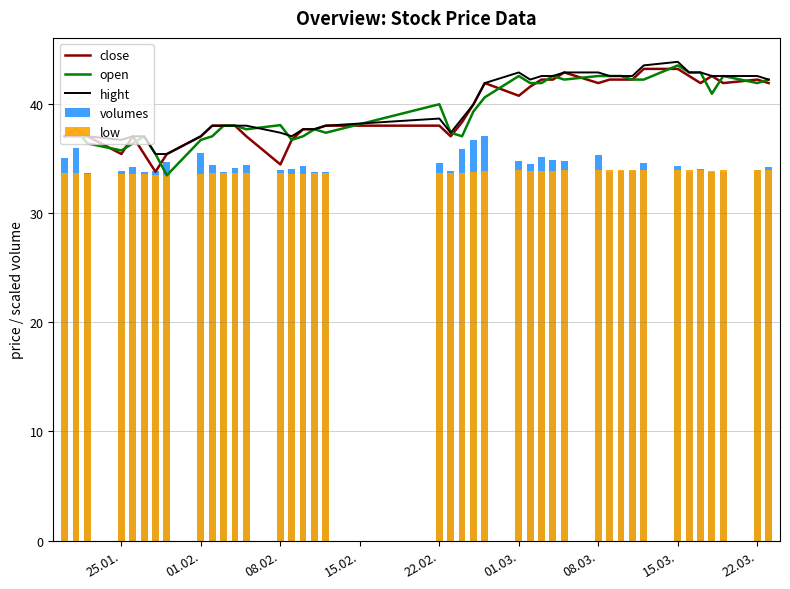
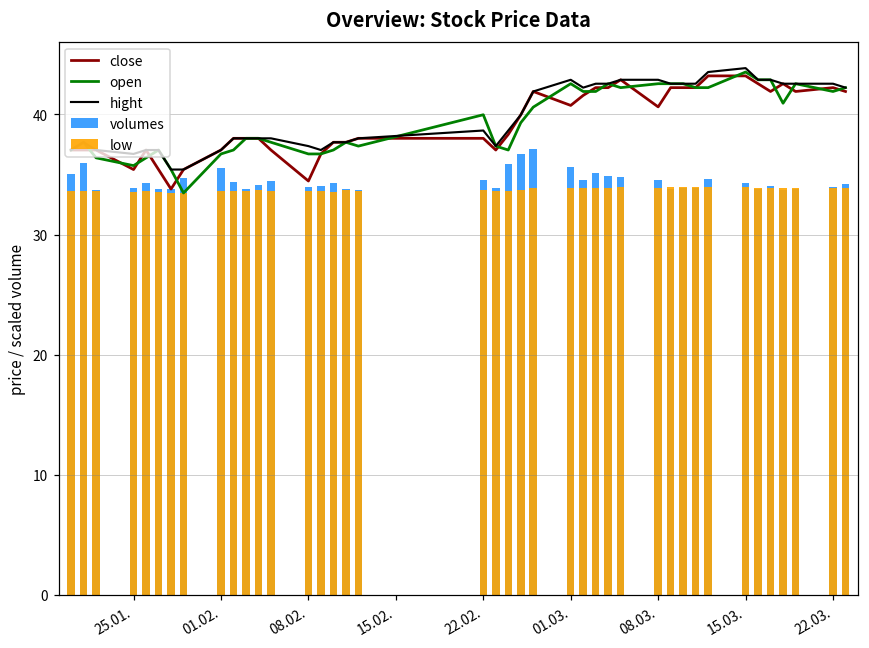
  {
    "close": {
      "25.01.": 35.4,
      "08.02.": 34.5,
      "22.02.": 38.0,
      "01.03.": 40.8,
-     "08.03.": 41.9,
+     "08.03.": 40.6,
      "15.03.": 43.2,
      "22.03.": 42.2
    },
    "volumes": {
      "25.01.": 33.9,
      "01.02.": 35.5,
      "08.02.": 33.9,
      "22.02.": 34.6,
-     "01.03.": 34.8,
-     "08.03.": 35.3,
+     "01.03.": 35.6,
+     "08.03.": 34.5,
      "15.03.": 34.3,
      "22.03.": 33.9
    },
    "open": {
      "25.01.": 35.7,
      "01.02.": 36.7,
-     "08.02.": 38.1,
+     "08.02.": 36.7,
      "22.02.": 40.0,
      "01.03.": 42.6,
      "08.03.": 42.6,
      "15.03.": 43.5,
      "22.03.": 41.9
    },
    "low": {
      "22.03.": 33.9
    },
    "hight": {
      "08.02.": 37.4,
      "22.02.": 38.7,
      "01.03.": 42.9,
      "08.03.": 42.9,
      "15.03.": 43.9,
      "22.03.": 42.6
    }
  }
